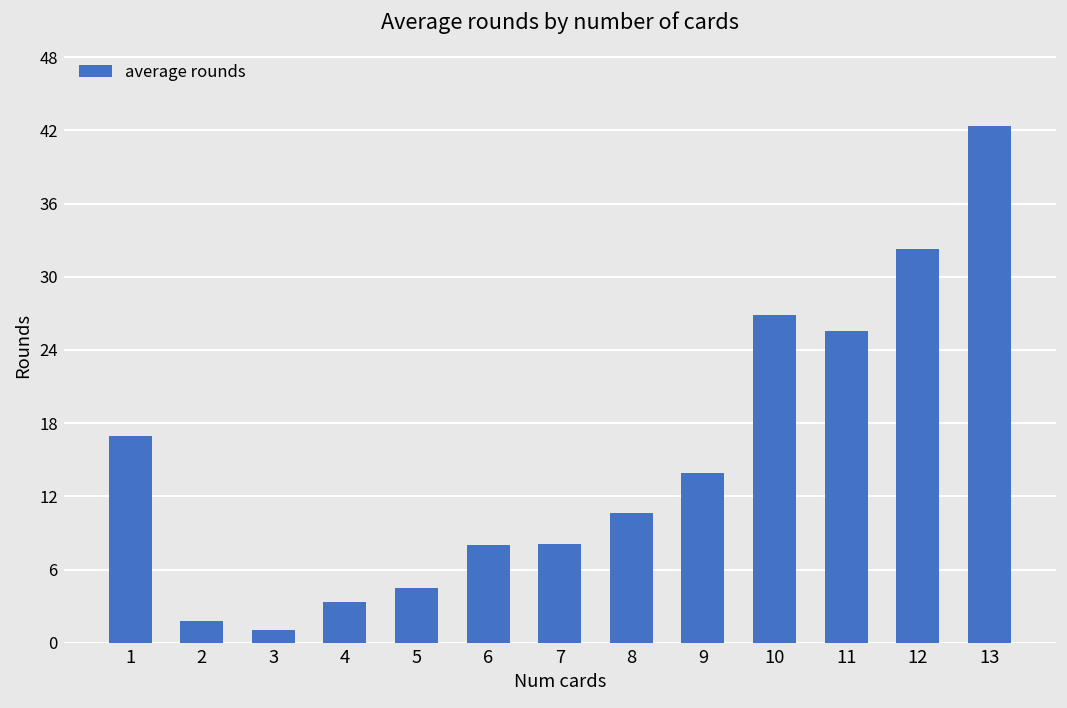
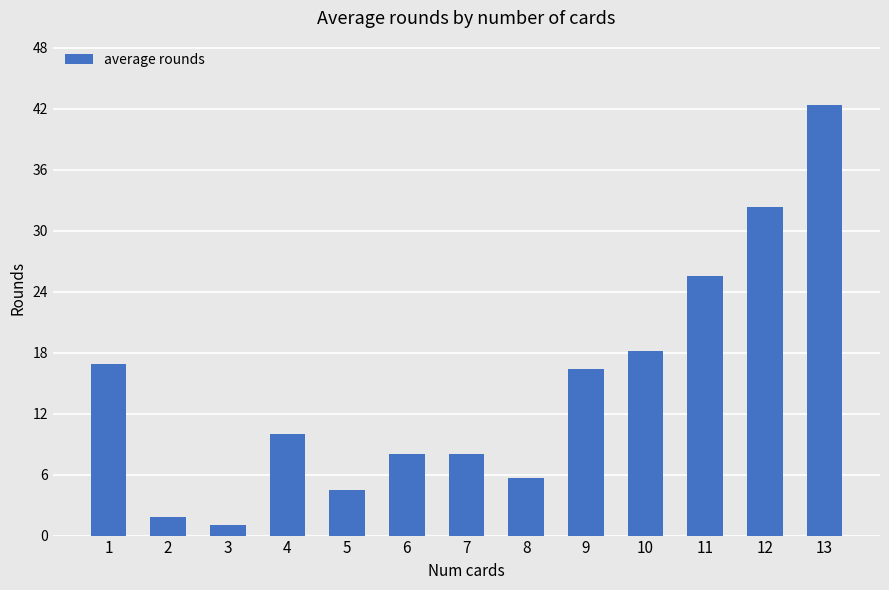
  {
    "1": 16.9,
    "2": 1.8,
    "3": 1.1,
-   "4": 3.3,
+   "4": 10.0,
    "5": 4.5,
    "6": 8.0,
    "7": 8.1,
-   "8": 10.6,
-   "9": 13.9,
-   "10": 26.9,
+   "8": 5.7,
+   "9": 16.4,
+   "10": 18.2,
    "11": 25.5,
    "12": 32.3,
    "13": 42.3
  }
